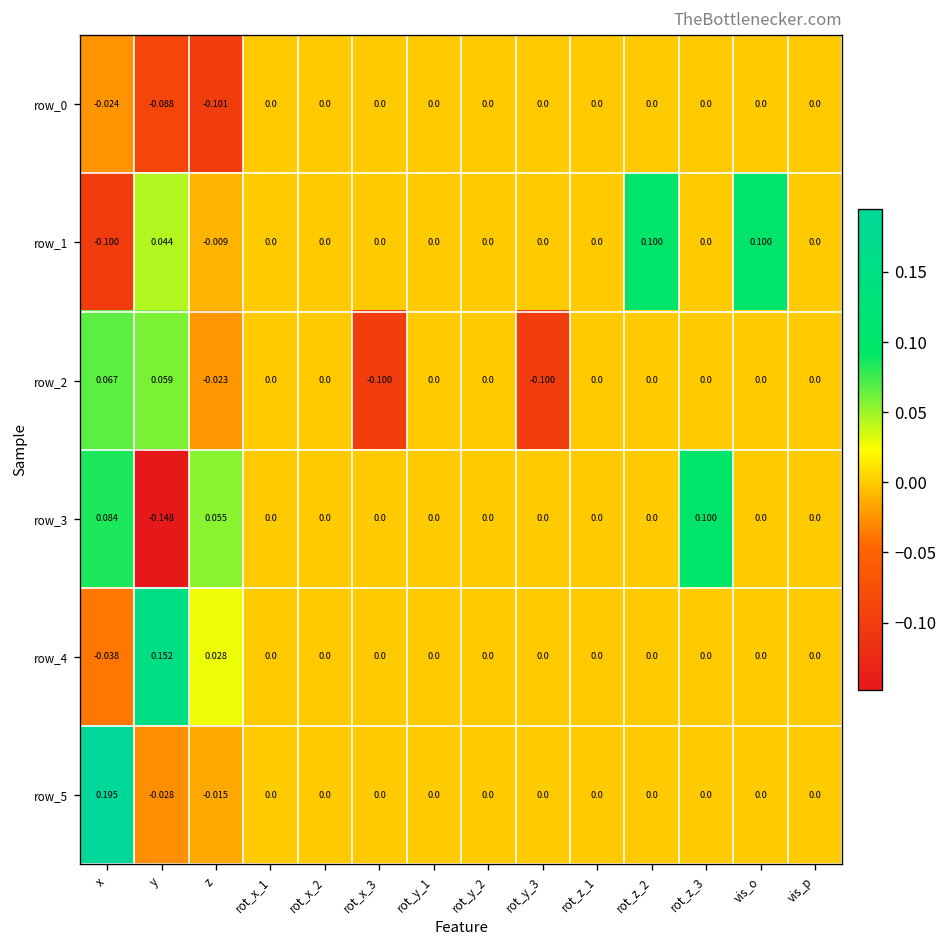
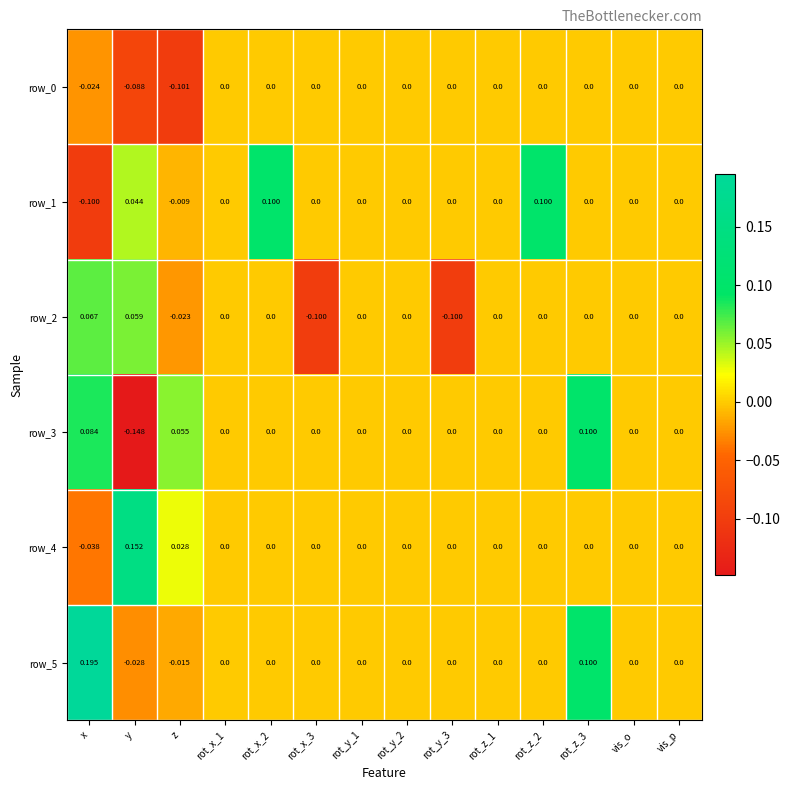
  {
    "row_0": {
      "x": -0.024,
      "y": -0.088,
      "z": -0.101,
      "rot_x_1": 0.0,
      "rot_x_2": 0.0,
      "rot_x_3": 0.0,
      "rot_y_1": 0.0,
      "rot_y_2": 0.0,
      "rot_y_3": 0.0,
      "rot_z_1": 0.0,
      "rot_z_2": 0.0,
      "rot_z_3": 0.0,
      "vis_o": 0.0,
      "vis_p": 0.0
    },
    "row_1": {
      "x": -0.100,
      "y": 0.044,
      "z": -0.009,
      "rot_x_1": 0.0,
-     "rot_x_2": 0.0,
+     "rot_x_2": 0.100,
      "rot_x_3": 0.0,
      "rot_y_1": 0.0,
      "rot_y_2": 0.0,
      "rot_y_3": 0.0,
      "rot_z_1": 0.0,
      "rot_z_2": 0.100,
      "rot_z_3": 0.0,
-     "vis_o": 0.100,
+     "vis_o": 0.0,
      "vis_p": 0.0
    },
    "row_2": {
      "x": 0.067,
      "y": 0.059,
      "z": -0.023,
      "rot_x_1": 0.0,
      "rot_x_2": 0.0,
      "rot_x_3": -0.100,
      "rot_y_1": 0.0,
      "rot_y_2": 0.0,
      "rot_y_3": -0.100,
      "rot_z_1": 0.0,
      "rot_z_2": 0.0,
      "rot_z_3": 0.0,
      "vis_o": 0.0,
      "vis_p": 0.0
    },
    "row_3": {
      "x": 0.084,
      "y": -0.148,
      "z": 0.055,
      "rot_x_1": 0.0,
      "rot_x_2": 0.0,
      "rot_x_3": 0.0,
      "rot_y_1": 0.0,
      "rot_y_2": 0.0,
      "rot_y_3": 0.0,
      "rot_z_1": 0.0,
      "rot_z_2": 0.0,
      "rot_z_3": 0.100,
      "vis_o": 0.0,
      "vis_p": 0.0
    },
    "row_4": {
      "x": -0.038,
      "y": 0.152,
      "z": 0.028,
      "rot_x_1": 0.0,
      "rot_x_2": 0.0,
      "rot_x_3": 0.0,
      "rot_y_1": 0.0,
      "rot_y_2": 0.0,
      "rot_y_3": 0.0,
      "rot_z_1": 0.0,
      "rot_z_2": 0.0,
      "rot_z_3": 0.0,
      "vis_o": 0.0,
      "vis_p": 0.0
    },
    "row_5": {
      "x": 0.195,
      "y": -0.028,
      "z": -0.015,
      "rot_x_1": 0.0,
      "rot_x_2": 0.0,
      "rot_x_3": 0.0,
      "rot_y_1": 0.0,
      "rot_y_2": 0.0,
      "rot_y_3": 0.0,
      "rot_z_1": 0.0,
      "rot_z_2": 0.0,
-     "rot_z_3": 0.0,
+     "rot_z_3": 0.100,
      "vis_o": 0.0,
      "vis_p": 0.0
    }
  }
